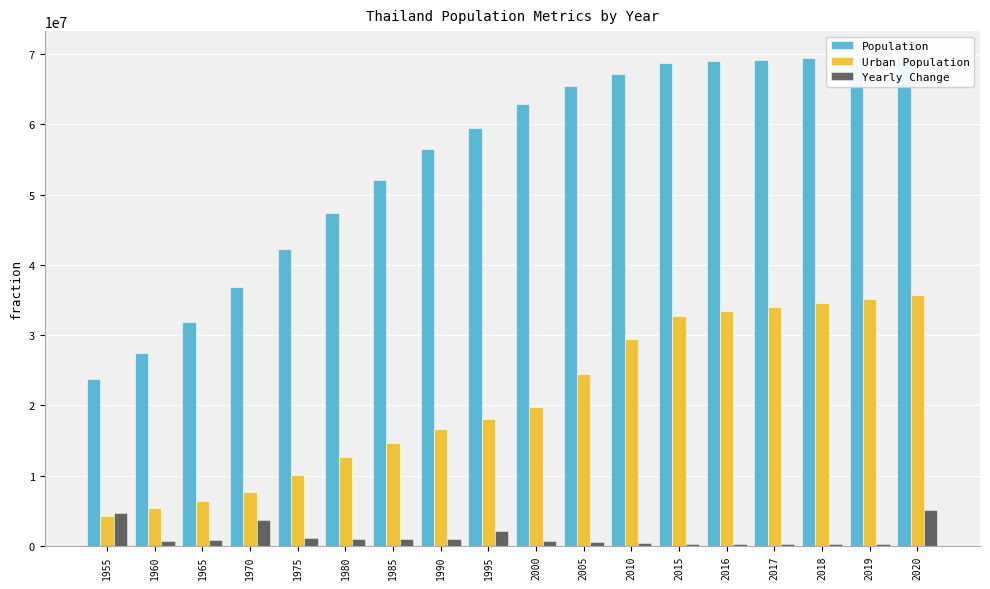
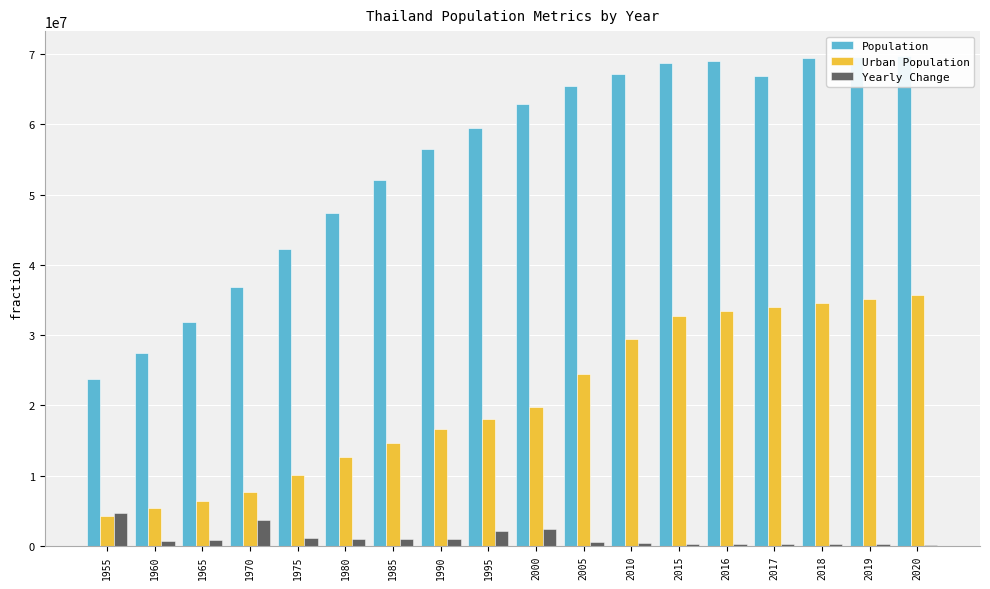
  {
    "Population": {
      "1955": 24000000,
      "1960": 27000000,
      "1965": 32000000,
      "1970": 37000000,
      "1975": 42000000,
      "1980": 47000000,
      "1985": 52000000,
      "1990": 57000000,
      "1995": 59000000,
      "2000": 63000000,
      "2005": 65000000,
      "2010": 67000000,
      "2015": 69000000,
      "2016": 69000000,
-     "2017": 69000000,
+     "2017": 67000000,
      "2018": 69000000
    },
    "Urban Population": {
      "1955": 4000000,
      "1960": 5000000,
      "1965": 6000000,
      "1970": 8000000,
      "1975": 10000000,
      "1980": 13000000,
      "1985": 15000000,
      "1990": 17000000,
      "1995": 18000000,
      "2000": 20000000,
      "2005": 24000000,
      "2010": 29000000,
      "2015": 33000000,
      "2016": 33000000,
      "2017": 34000000,
      "2018": 35000000,
      "2019": 35000000,
      "2020": 36000000
    },
    "Yearly Change": {
      "1955": 5000000,
      "1960": 1000000,
      "1965": 1000000,
      "1970": 4000000,
      "1975": 1000000,
      "1980": 1000000,
      "1985": 1000000,
      "1990": 1000000,
      "1995": 2000000,
-     "2000": 1000000,
+     "2000": 2000000,
      "2005": 0,
-     "2020": 5000000
+     "2020": 0
    }
  }
